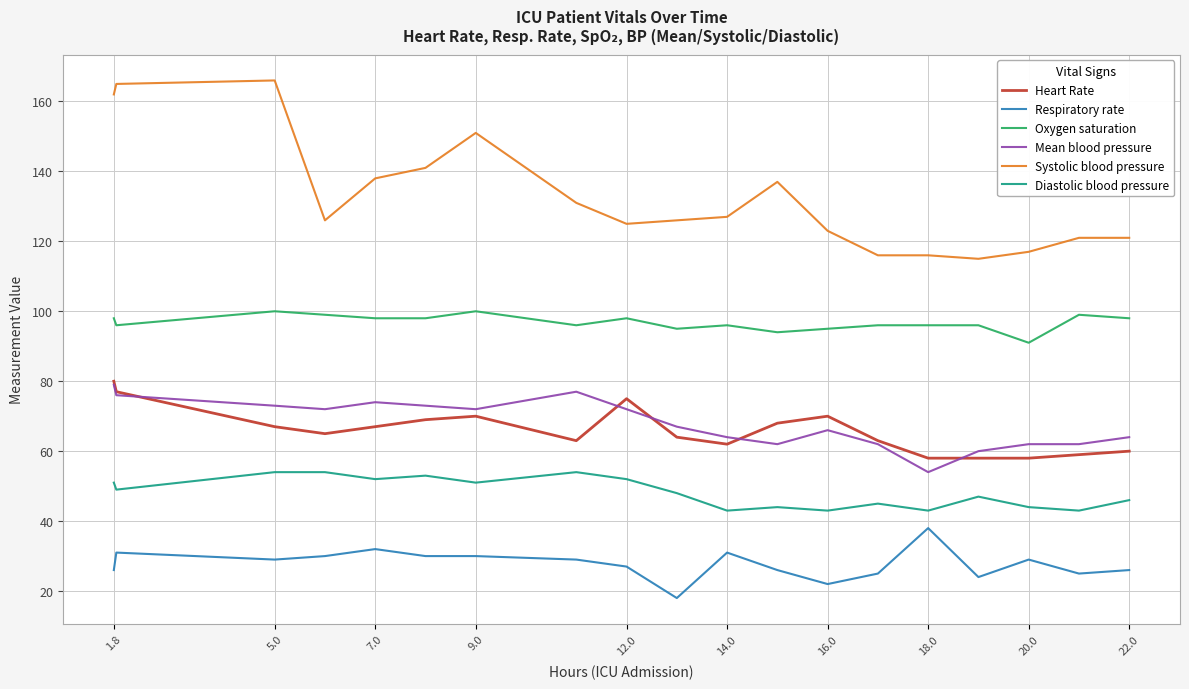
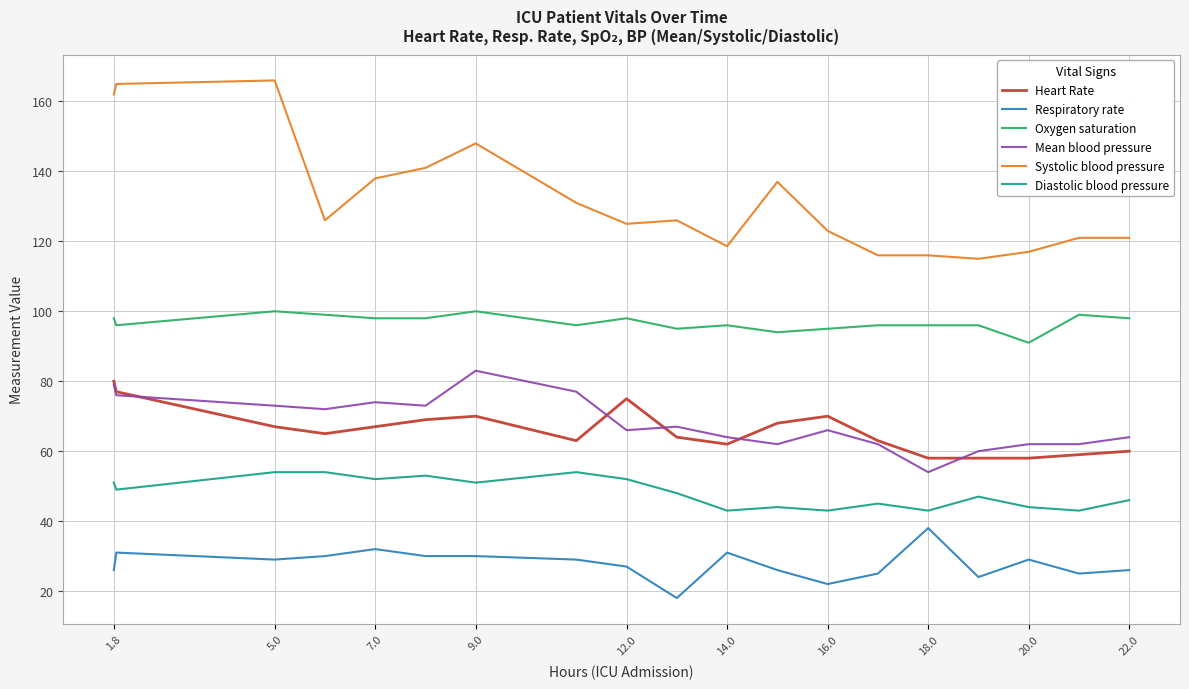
  {
    "Heart Rate": {
      "1.8": 80,
      "5.0": 67,
      "7.0": 67,
      "9.0": 70,
      "12.0": 75,
      "14.0": 62,
      "16.0": 70,
      "18.0": 58,
      "20.0": 58,
      "22.0": 60
    },
    "Respiratory rate": {
      "1.8": 26,
      "5.0": 29,
      "7.0": 32,
      "9.0": 30,
      "12.0": 27,
      "14.0": 31,
      "16.0": 22,
      "18.0": 38,
      "20.0": 29,
      "22.0": 26
    },
    "Mean blood pressure": {
      "1.8": 79,
      "5.0": 73,
      "7.0": 74,
-     "9.0": 72,
-     "12.0": 72,
+     "9.0": 83,
+     "12.0": 66,
      "14.0": 64,
      "16.0": 66,
      "18.0": 54,
      "20.0": 62,
      "22.0": 64
    },
    "Systolic blood pressure": {
      "1.8": 162,
      "5.0": 166,
      "7.0": 138,
-     "9.0": 151,
+     "9.0": 148,
      "12.0": 125,
-     "14.0": 127,
+     "14.0": 119,
      "16.0": 123,
      "18.0": 116,
      "20.0": 117,
      "22.0": 121
    }
  }
